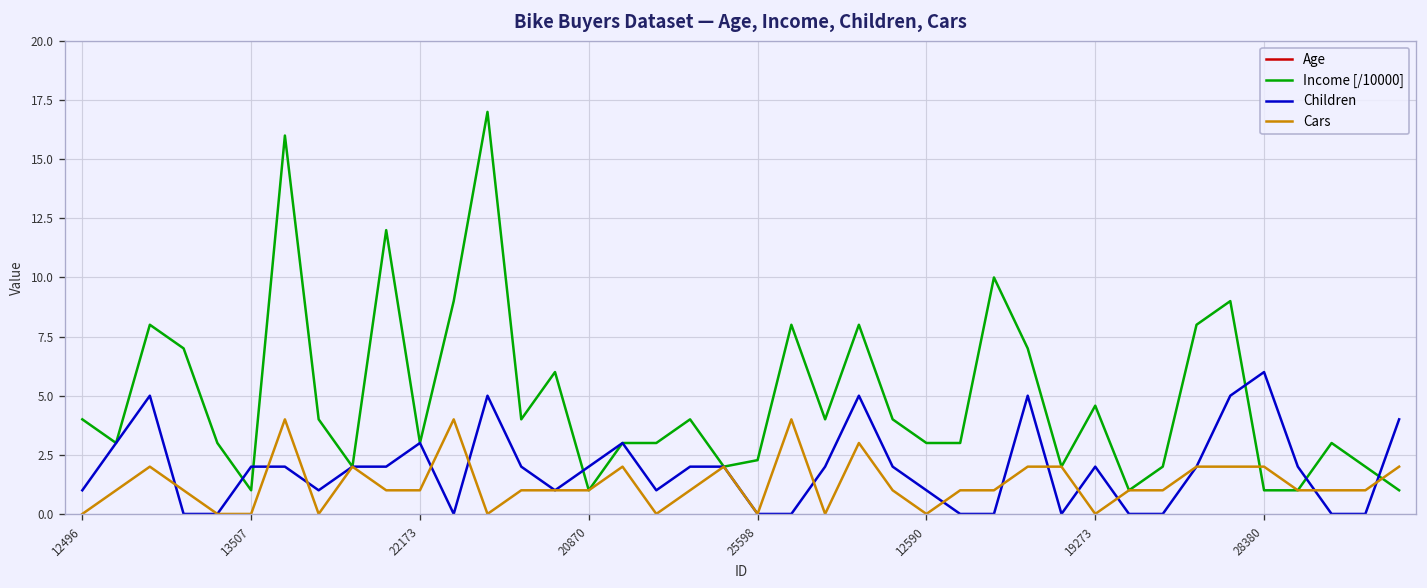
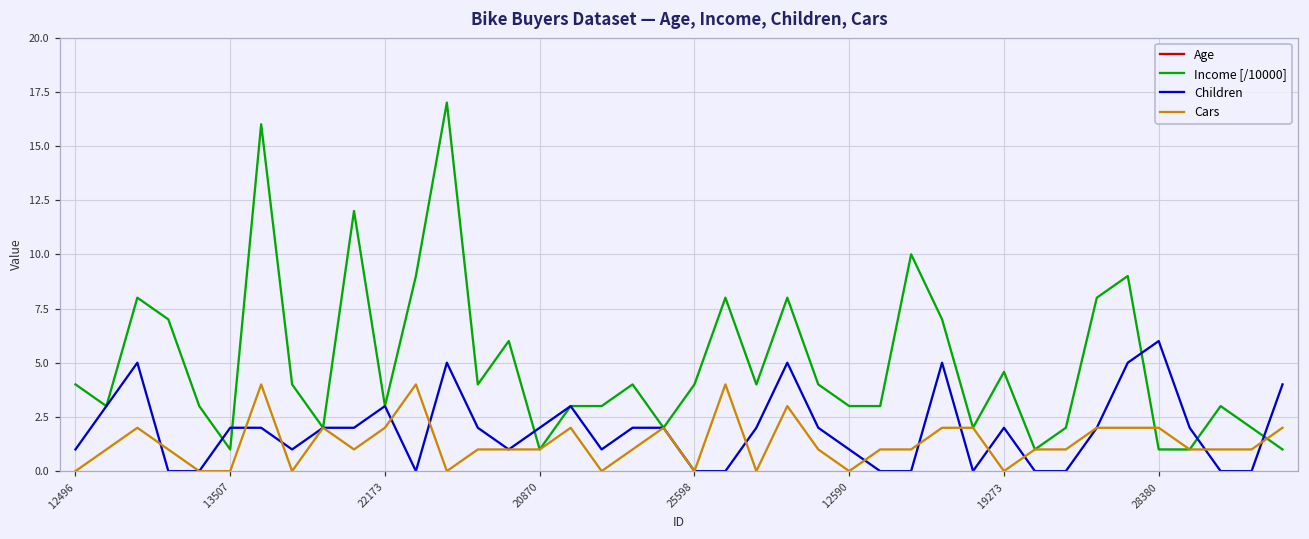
  {
    "Income [/10000]": {
      "12496": 4.0,
      "13507": 1.0,
-     "25598": 2.3,
+     "25598": 4.0,
      "12590": 3.0,
      "19273": 4.6,
      "28380": 1.0
    },
    "Children": {
      "12496": 1.0,
      "13507": 2.0,
      "20870": 2.0,
      "12590": 1.0,
      "19273": 2.0,
      "28380": 6.0
    },
    "Cars": {
      "12496": 0,
      "13507": 0,
-     "22173": 1,
+     "22173": 2,
      "12590": 0,
      "19273": 0,
      "28380": 2
    }
  }
